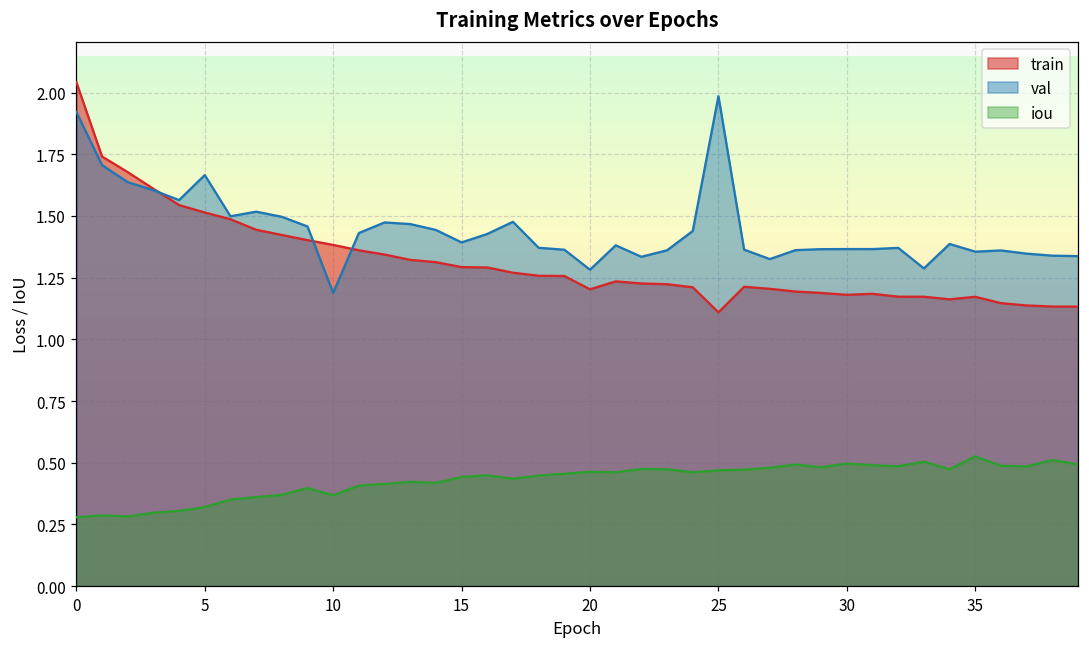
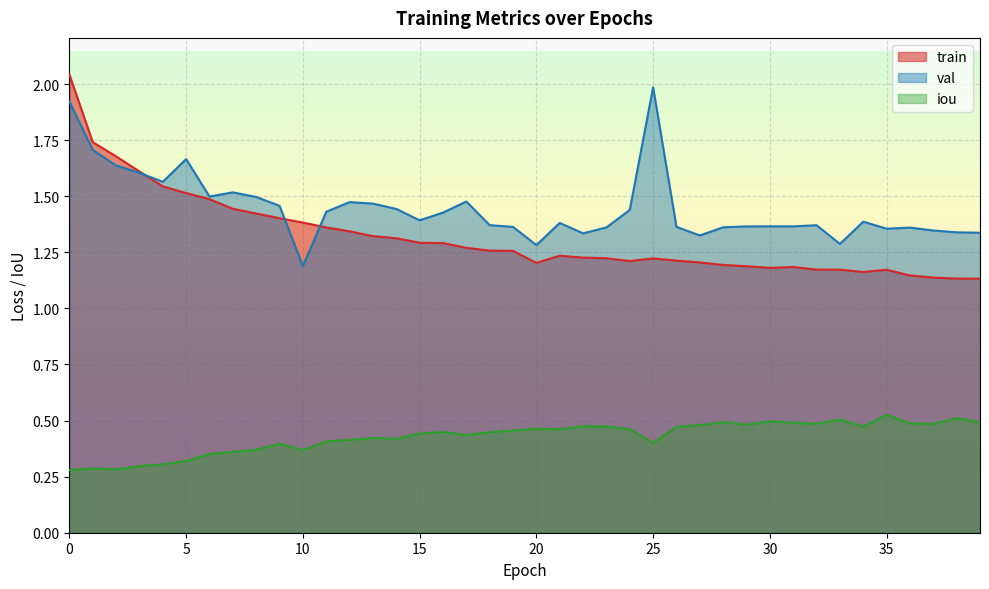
  {
    "train": {
      "0": 2.04,
      "5": 1.51,
      "10": 1.38,
      "15": 1.29,
      "20": 1.20,
-     "25": 1.11,
+     "25": 1.22,
      "30": 1.18,
      "35": 1.17
    },
    "val": {
      "0": 1.92,
      "5": 1.67,
      "10": 1.19,
      "15": 1.39,
      "20": 1.28,
      "25": 1.99,
      "30": 1.37,
      "35": 1.36
    },
    "iou": {
      "0": 0.28,
      "5": 0.32,
      "10": 0.37,
      "15": 0.44,
      "20": 0.46,
-     "25": 0.47,
+     "25": 0.40,
      "30": 0.50,
      "35": 0.53
    }
  }
